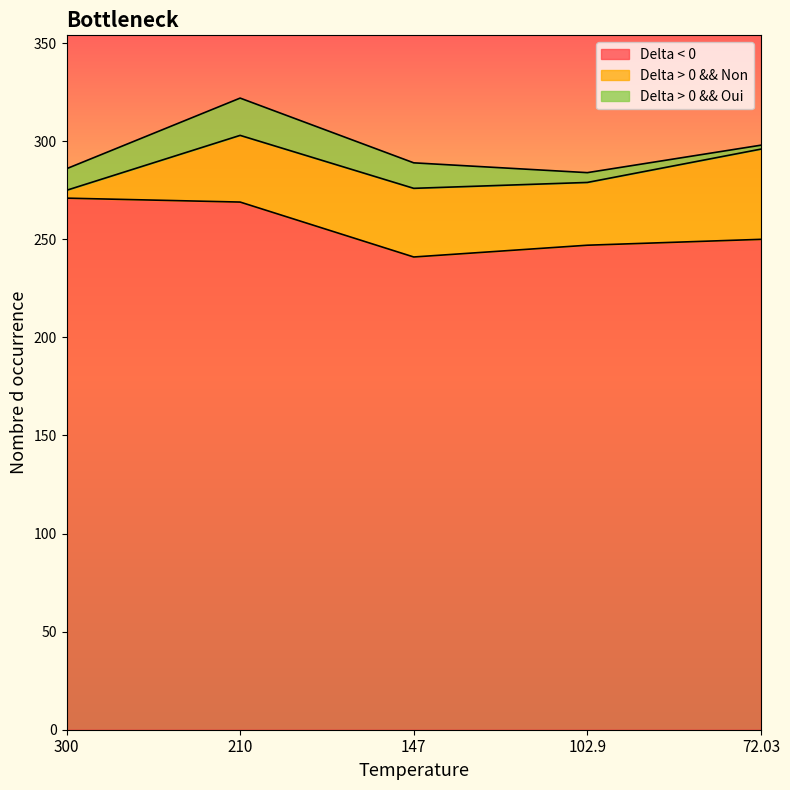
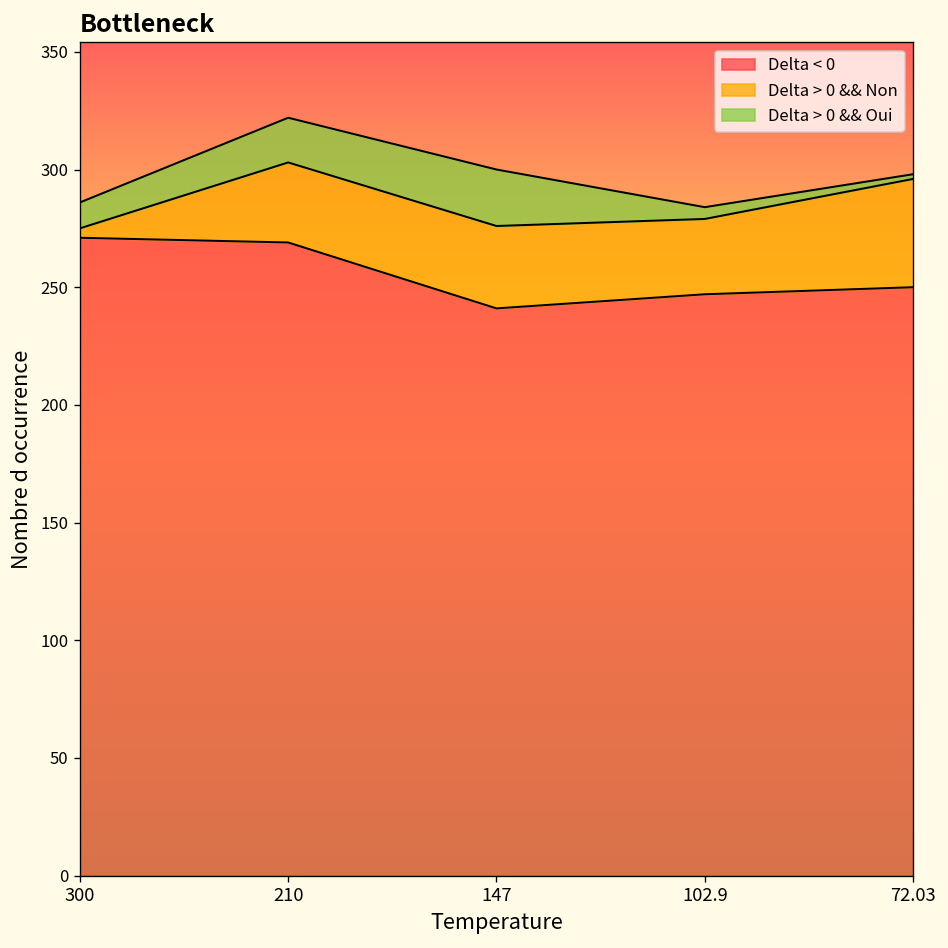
  {
    "Delta < 0": {
      "300": 271,
      "210": 269,
      "147": 241,
      "102.9": 247,
      "72.03": 250
    },
    "Delta > 0 && Non": {
      "300": 4,
      "210": 34,
      "147": 35,
      "102.9": 32,
      "72.03": 46
    },
    "Delta > 0 && Oui": {
      "300": 11,
      "210": 19,
-     "147": 13,
+     "147": 24,
      "102.9": 5,
      "72.03": 2
    }
  }
